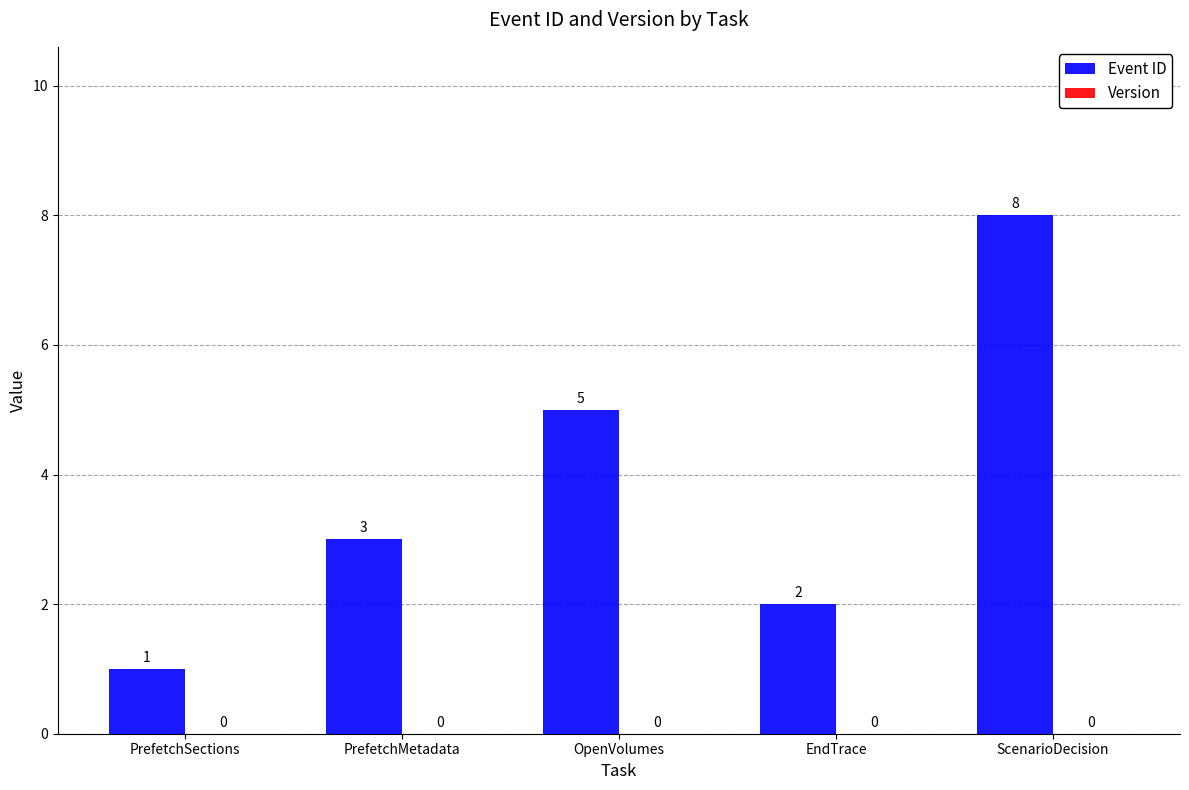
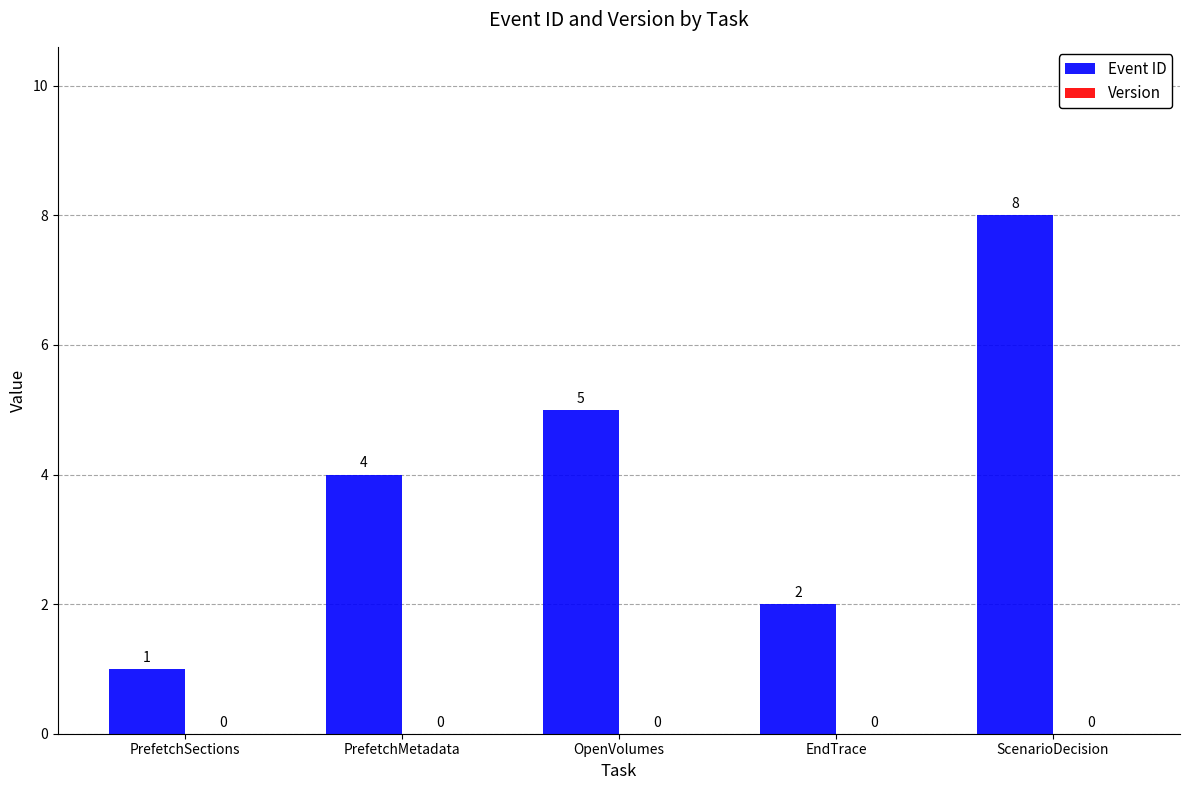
  {
    "Event ID": {
      "PrefetchSections": 1,
-     "PrefetchMetadata": 3,
+     "PrefetchMetadata": 4,
      "OpenVolumes": 5,
      "EndTrace": 2,
      "ScenarioDecision": 8
    },
    "Version": {
      "PrefetchSections": 0,
      "PrefetchMetadata": 0,
      "OpenVolumes": 0,
      "EndTrace": 0,
      "ScenarioDecision": 0
    }
  }
